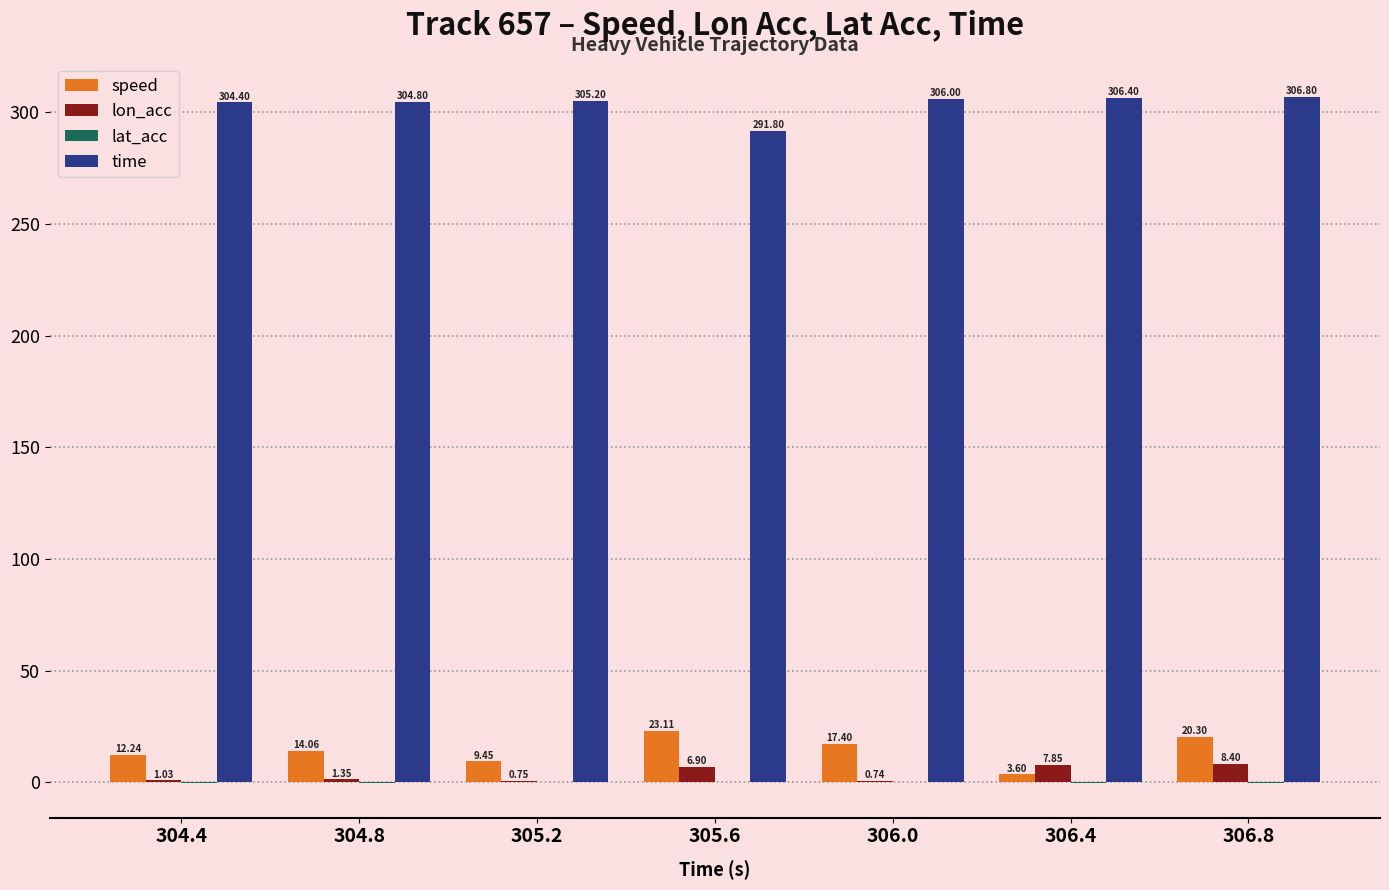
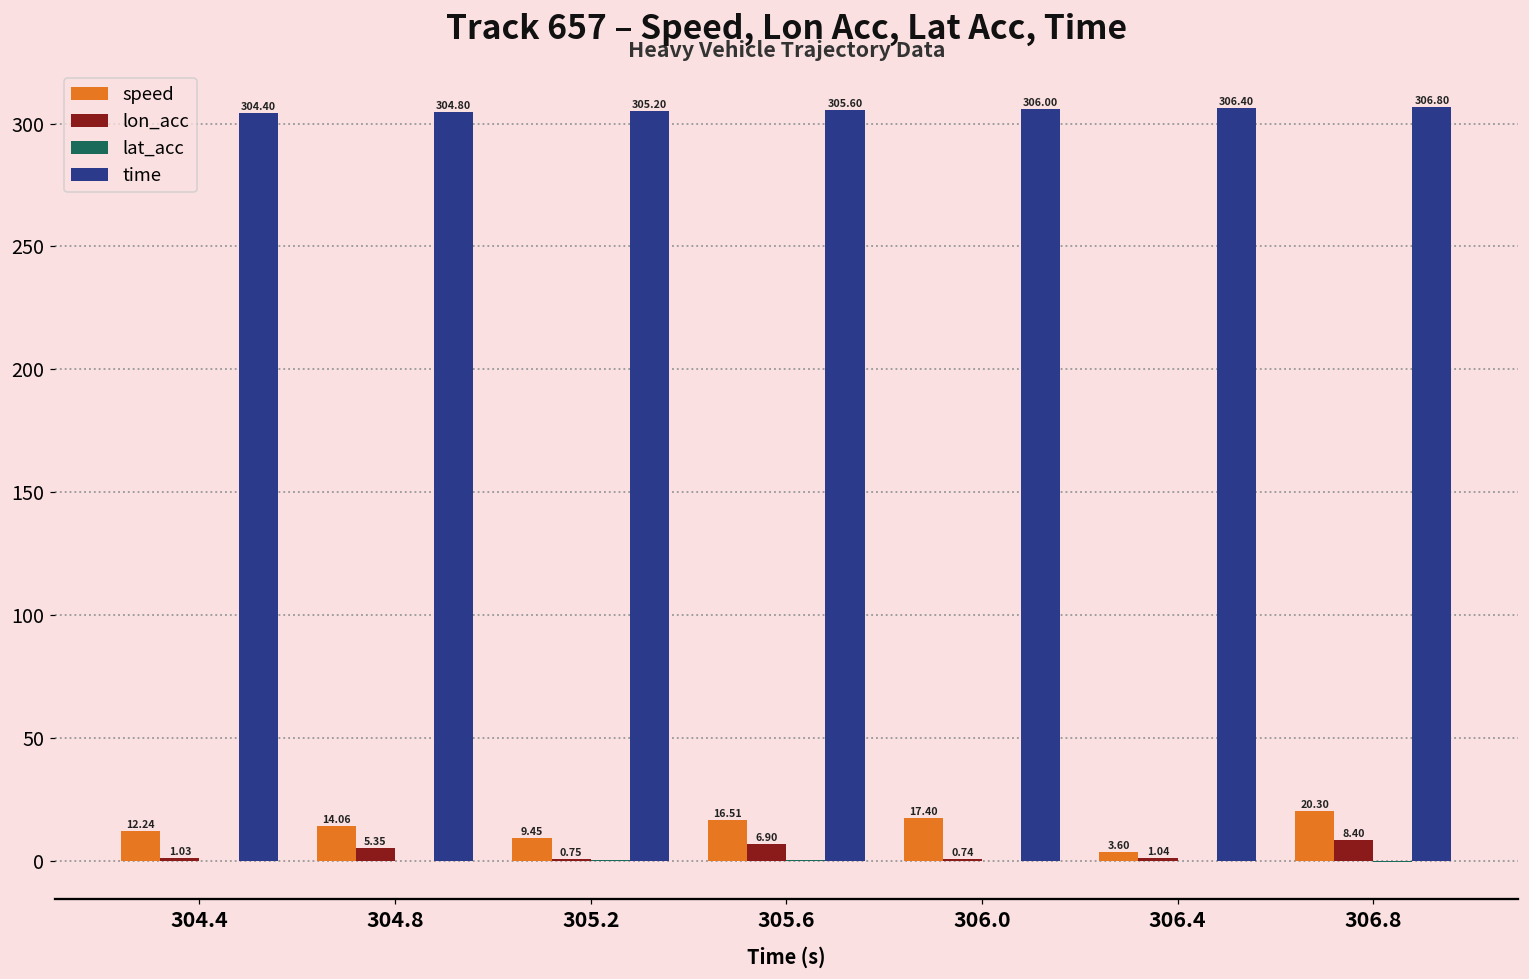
  {
    "speed": {
      "304.4": 12.24,
      "304.8": 14.06,
      "305.2": 9.45,
-     "305.6": 23.11,
+     "305.6": 16.51,
      "306.0": 17.40,
      "306.4": 3.60,
      "306.8": 20.30
    },
    "lon_acc": {
      "304.4": 1.03,
-     "304.8": 1.35,
+     "304.8": 5.35,
      "305.2": 0.75,
      "305.6": 6.90,
      "306.0": 0.74,
-     "306.4": 7.85,
+     "306.4": 1.04,
      "306.8": 8.40
    },
    "time": {
      "304.4": 304.40,
      "304.8": 304.80,
      "305.2": 305.20,
-     "305.6": 291.80,
+     "305.6": 305.60,
      "306.0": 306.00,
      "306.4": 306.40,
      "306.8": 306.80
    }
  }
